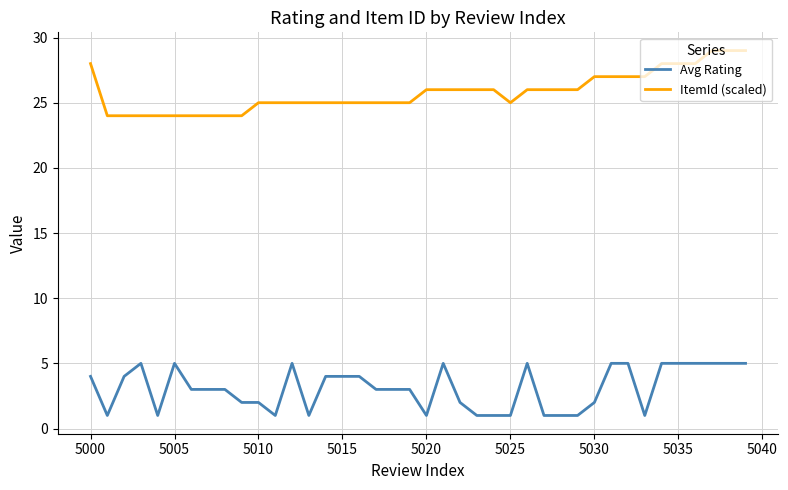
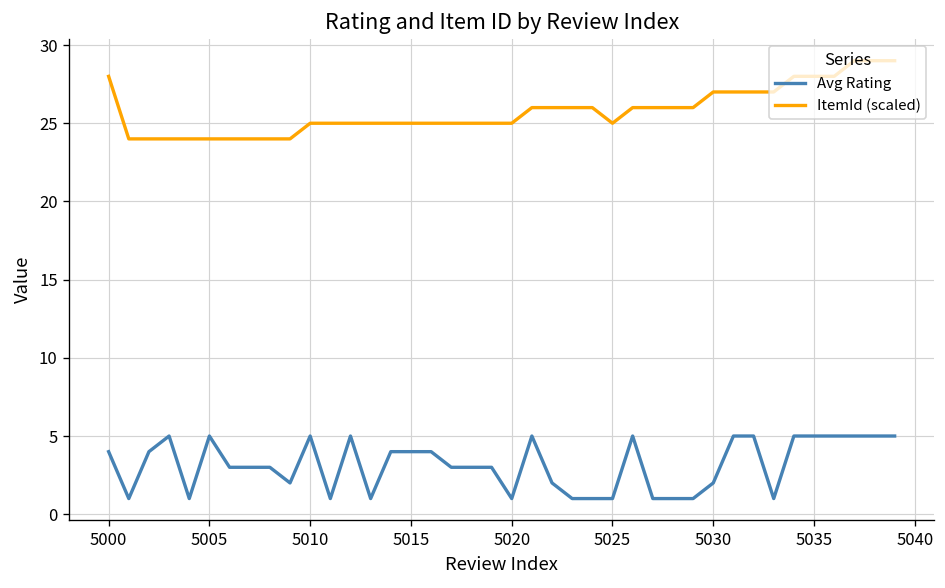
  {
    "Avg Rating": {
      "5000": 4,
      "5005": 5,
-     "5010": 2,
+     "5010": 5,
      "5015": 4,
      "5020": 1,
      "5025": 1,
      "5030": 2,
      "5035": 5
    },
    "ItemId (scaled)": {
      "5000": 28,
      "5005": 24,
      "5010": 25,
      "5015": 25,
-     "5020": 26,
+     "5020": 25,
      "5025": 25,
      "5030": 27
    }
  }
